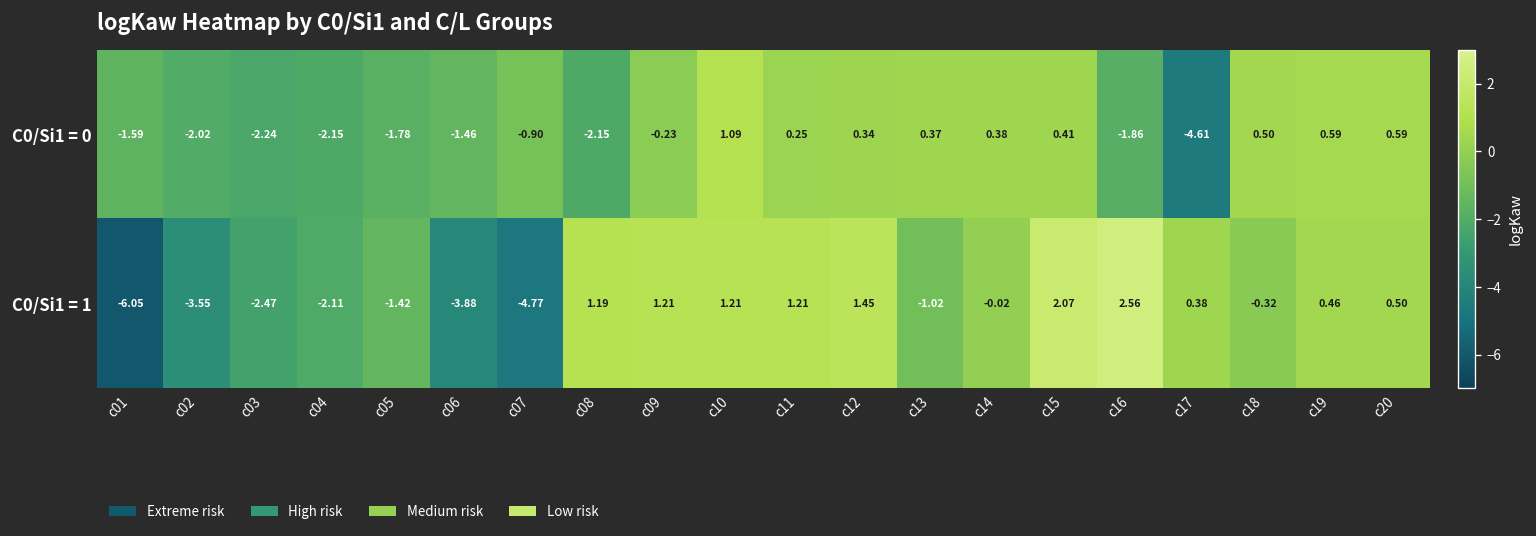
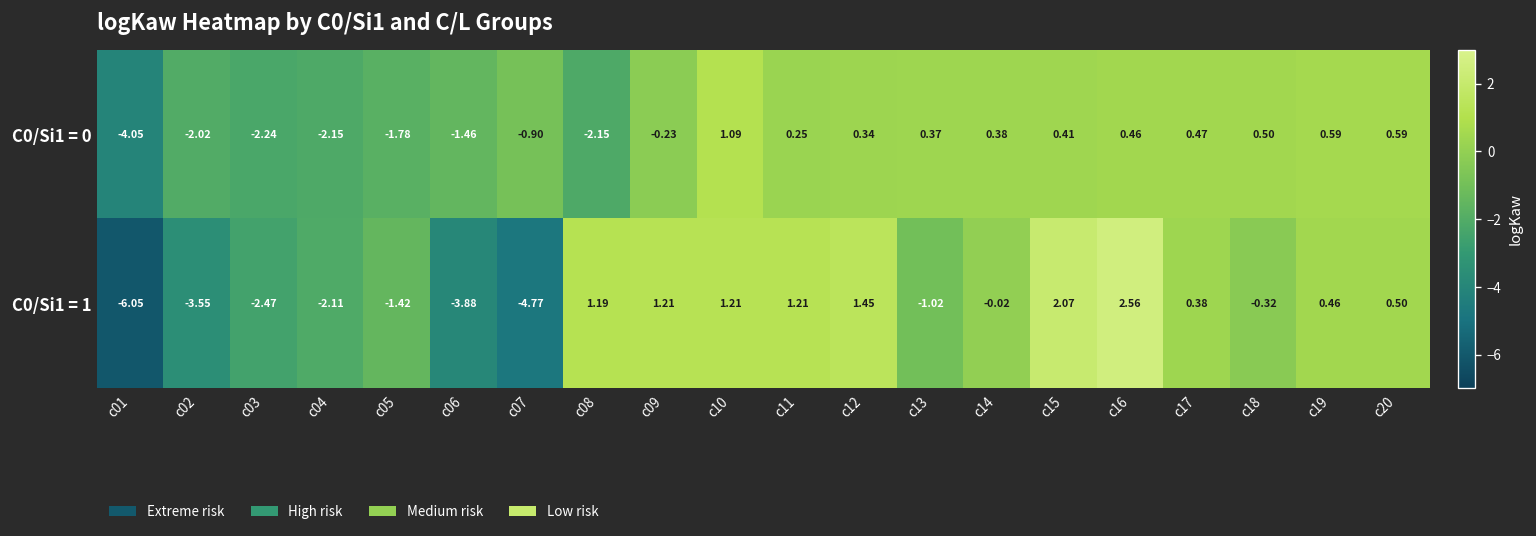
  {
    "C0/Si1 = 0": {
-     "c01": -1.59,
+     "c01": -4.05,
      "c02": -2.02,
      "c03": -2.24,
      "c04": -2.15,
      "c05": -1.78,
      "c06": -1.46,
      "c07": -0.90,
      "c08": -2.15,
      "c09": -0.23,
      "c10": 1.09,
      "c11": 0.25,
      "c12": 0.34,
      "c13": 0.37,
      "c14": 0.38,
      "c15": 0.41,
-     "c16": -1.86,
-     "c17": -4.61,
+     "c16": 0.46,
+     "c17": 0.47,
      "c18": 0.50,
      "c19": 0.59,
      "c20": 0.59
    },
    "C0/Si1 = 1": {
      "c01": -6.05,
      "c02": -3.55,
      "c03": -2.47,
      "c04": -2.11,
      "c05": -1.42,
      "c06": -3.88,
      "c07": -4.77,
      "c08": 1.19,
      "c09": 1.21,
      "c10": 1.21,
      "c11": 1.21,
      "c12": 1.45,
      "c13": -1.02,
      "c14": -0.02,
      "c15": 2.07,
      "c16": 2.56,
      "c17": 0.38,
      "c18": -0.32,
      "c19": 0.46,
      "c20": 0.50
    }
  }
